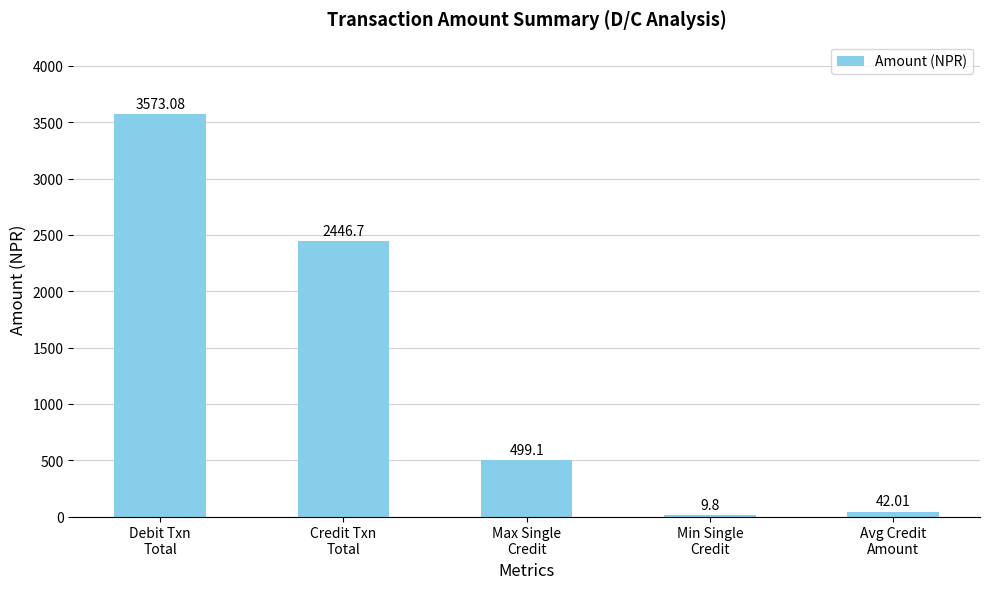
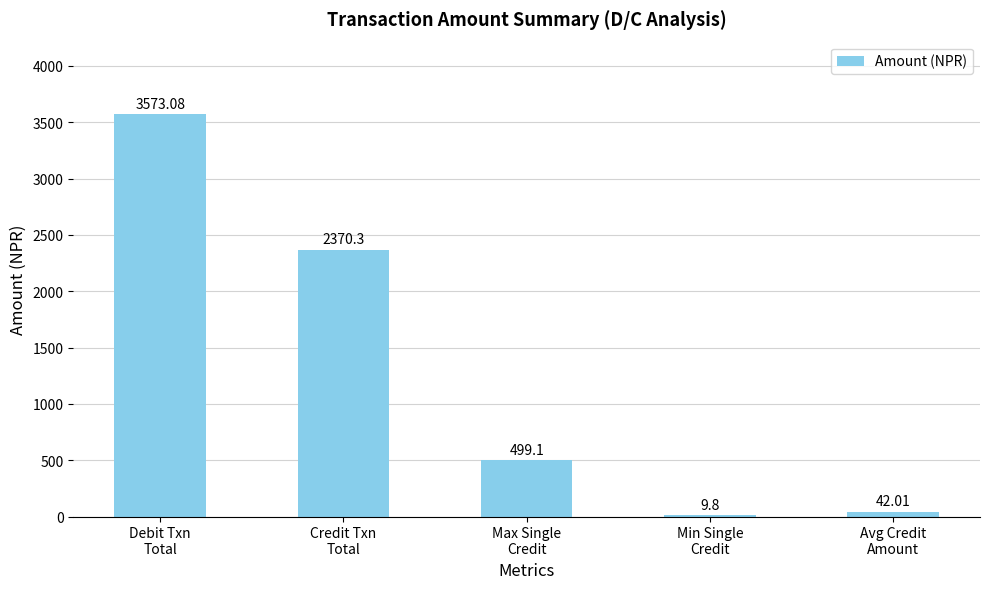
  {
    "Debit Txn Total": 3573.08,
-   "Credit Txn Total": 2446.7,
+   "Credit Txn Total": 2370.3,
    "Max Single Credit": 499.1,
    "Min Single Credit": 9.8,
    "Avg Credit Amount": 42.01
  }
